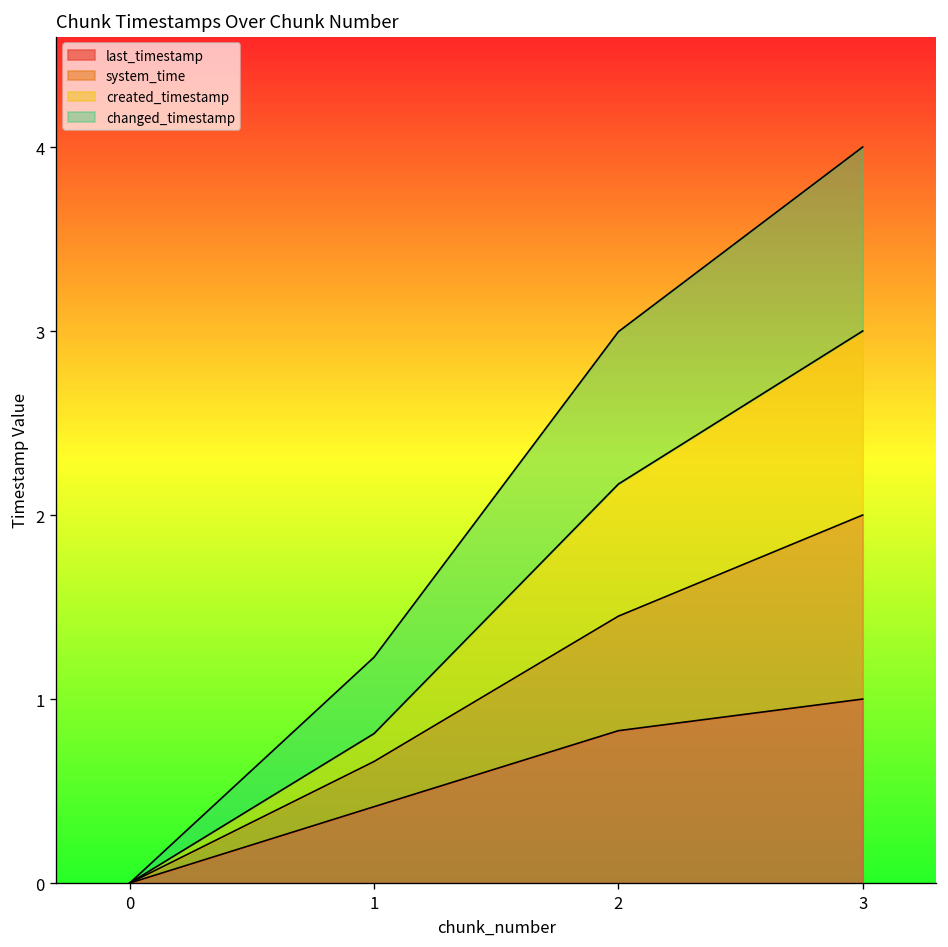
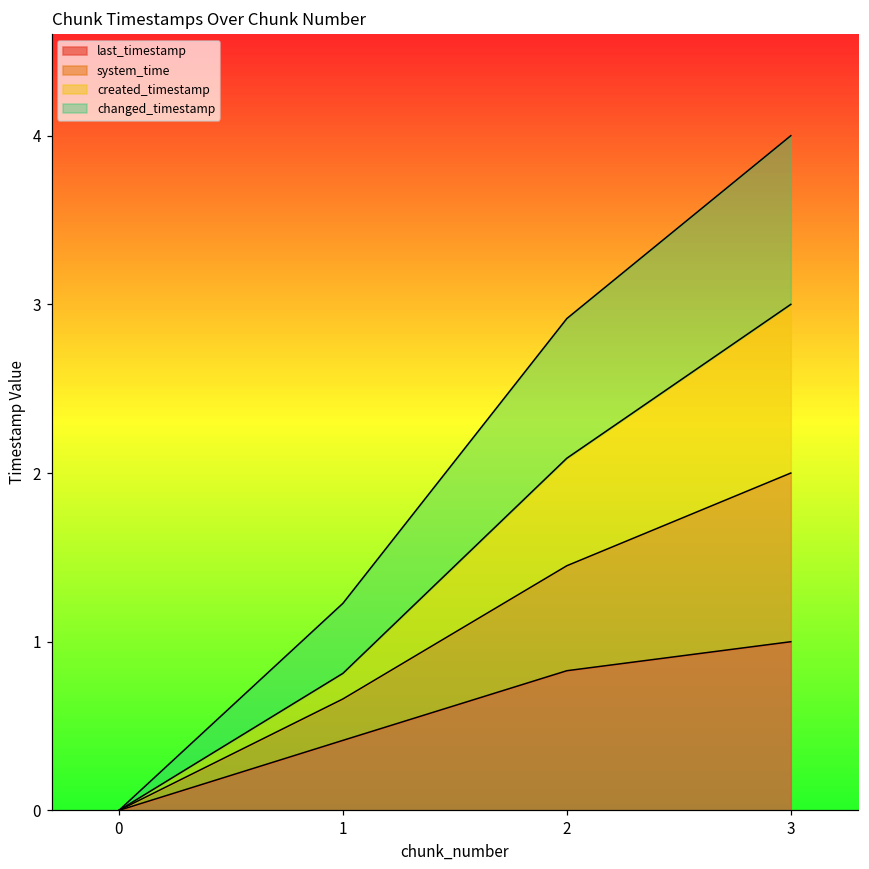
  {
    "created_timestamp": {
      "1": 0.15,
-     "2": 0.72,
+     "2": 0.64,
      "3": 1.00
    },
    "changed_timestamp": {
      "1": 0.42,
      "2": 0.83,
      "3": 1.00
    }
  }
